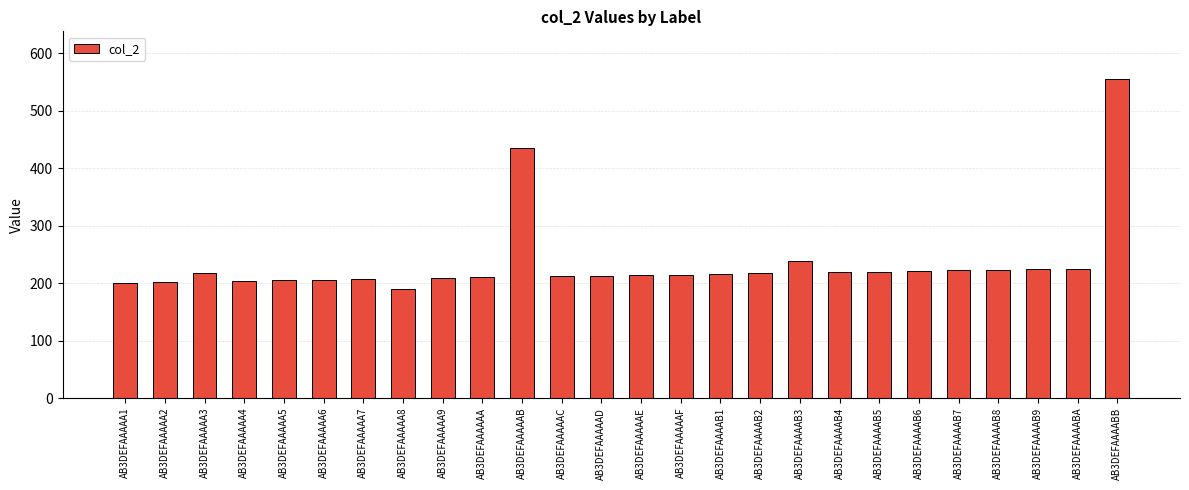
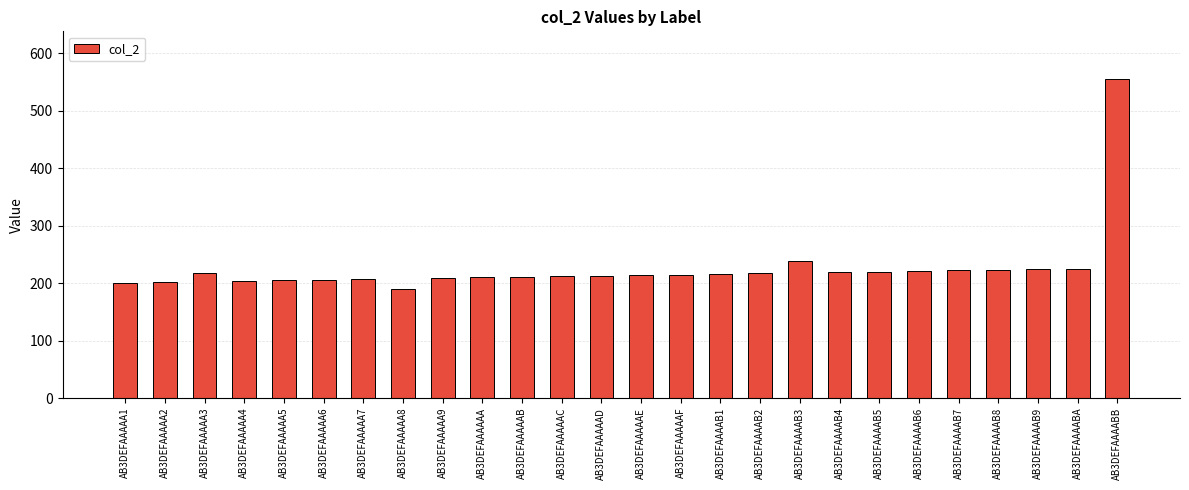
  {
    "AB3DEFAAAAA1": 200,
    "AB3DEFAAAAA2": 200,
    "AB3DEFAAAAA3": 220,
    "AB3DEFAAAAA4": 200,
    "AB3DEFAAAAA5": 210,
    "AB3DEFAAAAA6": 210,
    "AB3DEFAAAAA7": 210,
    "AB3DEFAAAAA8": 190,
    "AB3DEFAAAAA9": 210,
    "AB3DEFAAAAAA": 210,
-   "AB3DEFAAAAAB": 440,
+   "AB3DEFAAAAAB": 210,
    "AB3DEFAAAAAC": 210,
    "AB3DEFAAAAAD": 210,
    "AB3DEFAAAAAE": 210,
    "AB3DEFAAAAAF": 220,
    "AB3DEFAAAAB1": 220,
    "AB3DEFAAAAB2": 220,
    "AB3DEFAAAAB3": 240,
    "AB3DEFAAAAB4": 220,
    "AB3DEFAAAAB5": 220,
    "AB3DEFAAAAB6": 220,
    "AB3DEFAAAAB7": 220,
    "AB3DEFAAAAB8": 220,
    "AB3DEFAAAAB9": 220,
    "AB3DEFAAAABA": 230,
    "AB3DEFAAAABB": 560
  }
